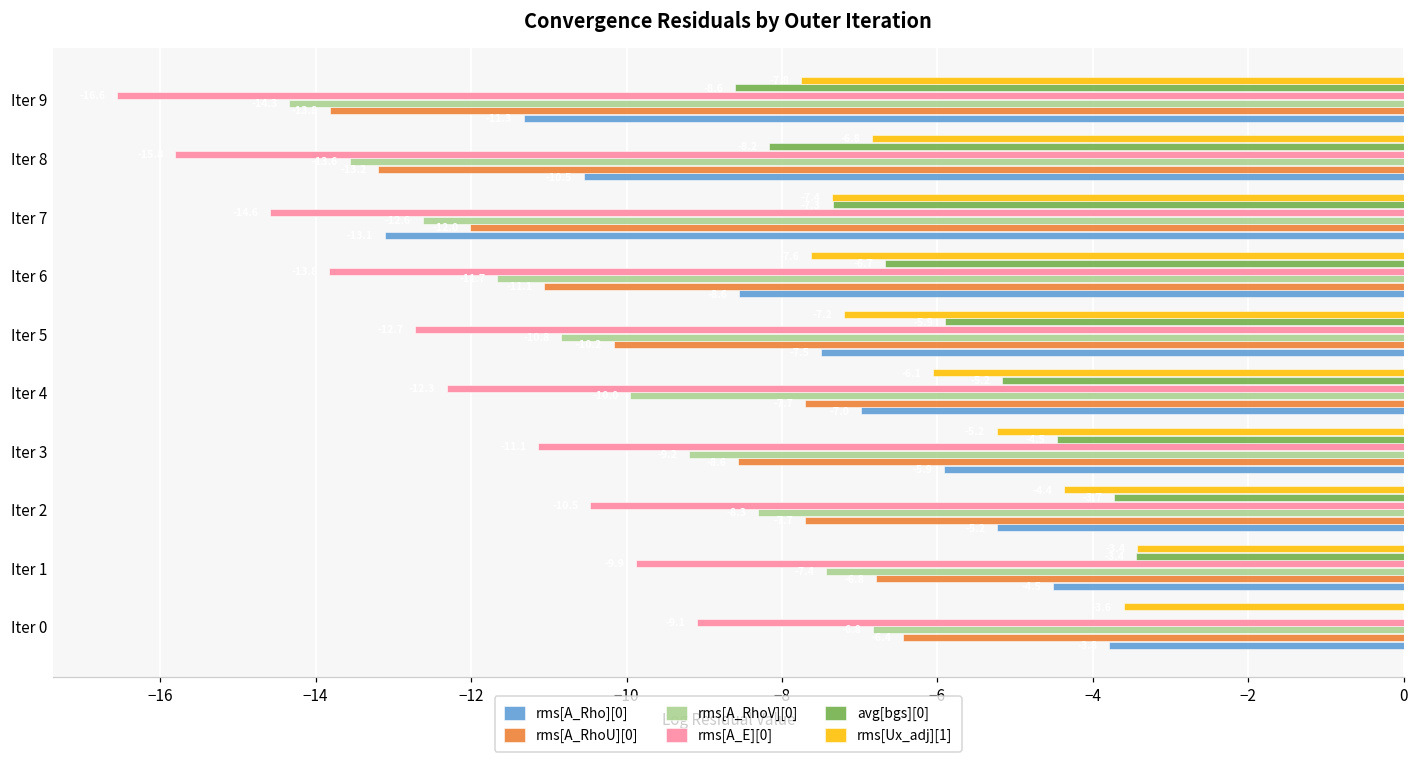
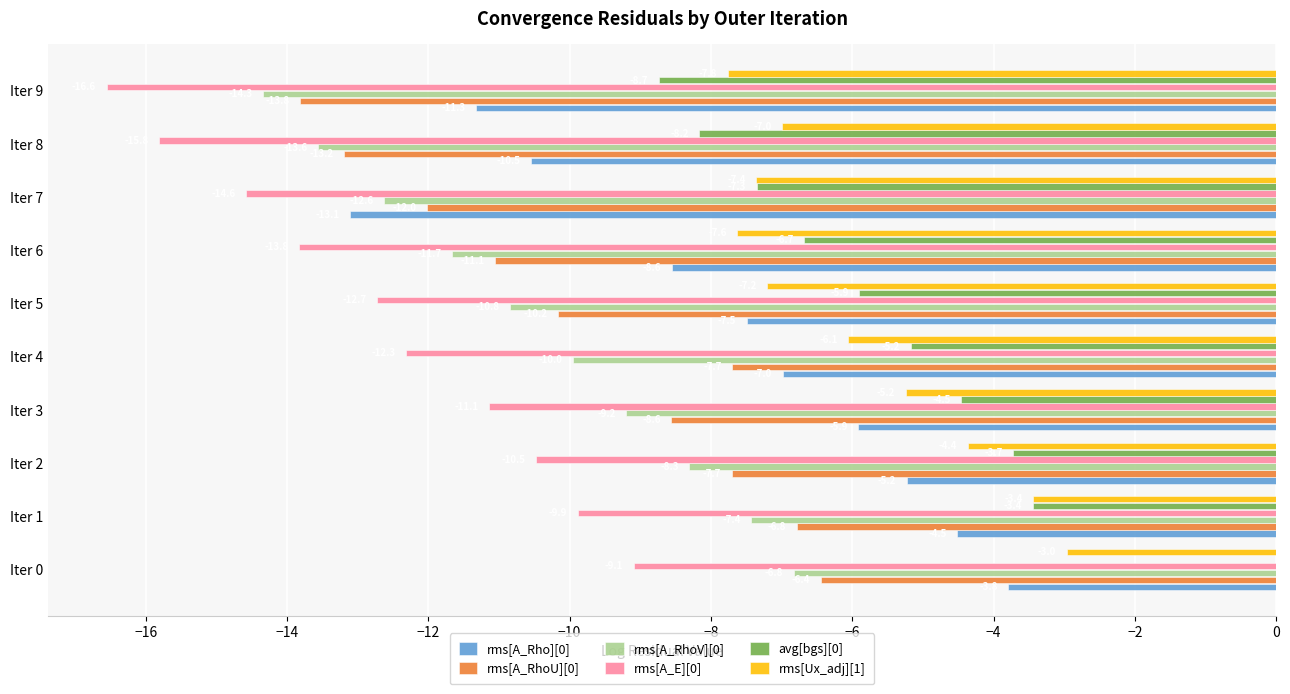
  {
    "rms[A_Rho][0]": {
      "Iter 9": -11.3,
      "Iter 8": -10.5,
      "Iter 7": -13.1,
      "Iter 6": -8.6,
      "Iter 5": -7.5,
      "Iter 4": -7.0,
      "Iter 3": -5.9,
      "Iter 2": -5.2,
      "Iter 1": -4.5,
      "Iter 0": -3.8
    },
    "rms[A_RhoU][0]": {
      "Iter 9": -13.8,
      "Iter 8": -13.2,
      "Iter 7": -12.0,
      "Iter 6": -11.1,
      "Iter 5": -10.2,
      "Iter 4": -7.7,
      "Iter 3": -8.6,
      "Iter 2": -7.7,
      "Iter 1": -6.8,
      "Iter 0": -6.4
    },
    "rms[A_RhoV][0]": {
      "Iter 9": -14.3,
      "Iter 8": -13.6,
      "Iter 7": -12.6,
      "Iter 6": -11.7,
      "Iter 5": -10.8,
      "Iter 4": -10.0,
      "Iter 3": -9.2,
      "Iter 2": -8.3,
      "Iter 1": -7.4,
      "Iter 0": -6.8
    },
    "rms[A_E][0]": {
      "Iter 9": -16.6,
      "Iter 8": -15.8,
      "Iter 7": -14.6,
      "Iter 6": -13.8,
      "Iter 5": -12.7,
      "Iter 4": -12.3,
      "Iter 3": -11.1,
      "Iter 2": -10.5,
      "Iter 1": -9.9,
      "Iter 0": -9.1
    },
    "avg[bgs][0]": {
-     "Iter 9": -8.6,
+     "Iter 9": -8.7,
      "Iter 8": -8.2,
      "Iter 7": -7.3,
      "Iter 6": -6.7,
      "Iter 5": -5.9,
      "Iter 4": -5.2,
      "Iter 3": -4.5,
      "Iter 2": -3.7,
      "Iter 1": -3.4,
      "Iter 0": 0.0
    },
    "rms[Ux_adj][1]": {
      "Iter 9": -7.8,
-     "Iter 8": -6.8,
+     "Iter 8": -7.0,
      "Iter 7": -7.4,
      "Iter 6": -7.6,
      "Iter 5": -7.2,
      "Iter 4": -6.1,
      "Iter 3": -5.2,
      "Iter 2": -4.4,
      "Iter 1": -3.4,
-     "Iter 0": -3.6
+     "Iter 0": -3.0
    }
  }
